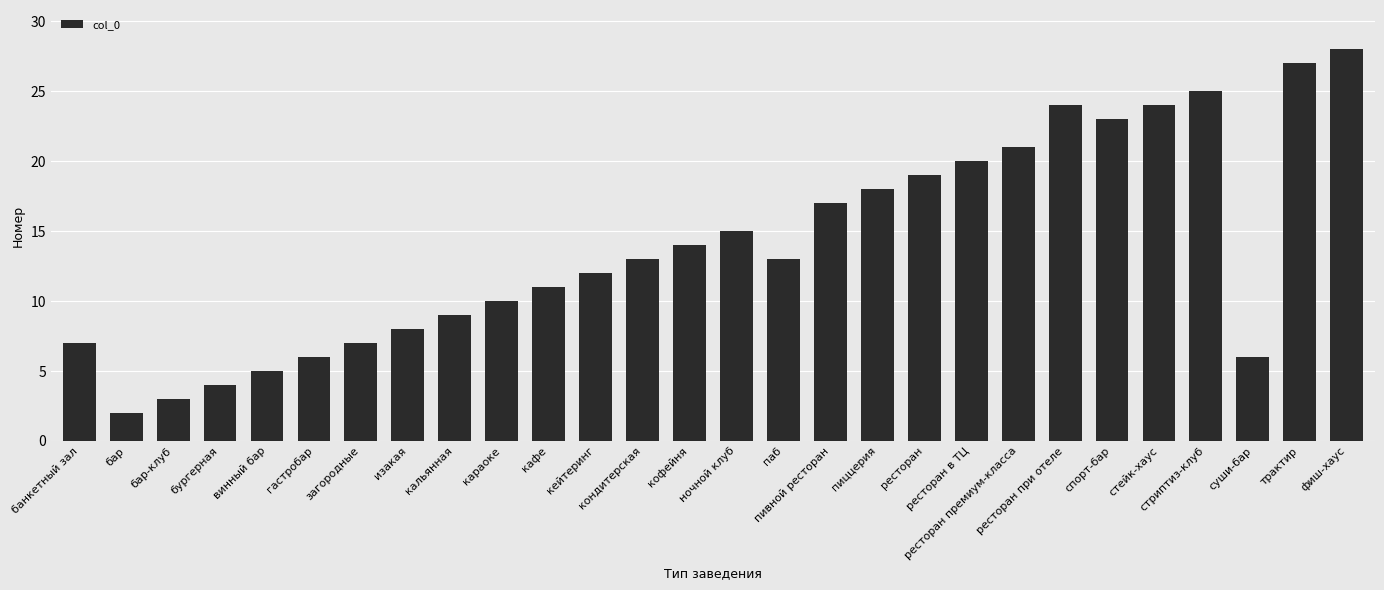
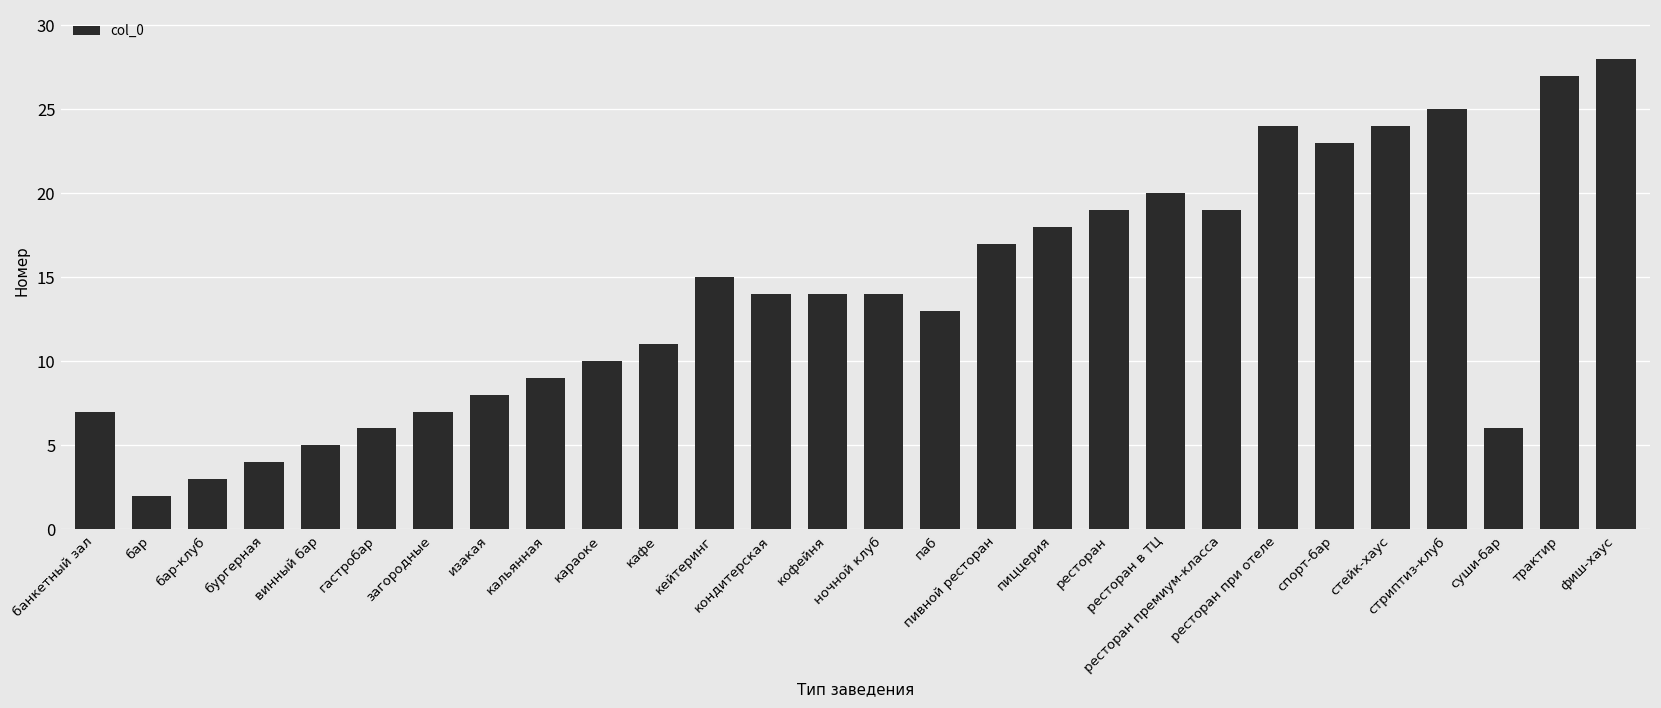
  {
    "банкетный зал": 7,
    "бар": 2,
    "бар-клуб": 3,
    "бургерная": 4,
    "винный бар": 5,
    "гастробар": 6,
    "загородные": 7,
    "изакая": 8,
    "кальянная": 9,
    "караоке": 10,
    "кафе": 11,
-   "кейтеринг": 12,
-   "кондитерская": 13,
+   "кейтеринг": 15,
+   "кондитерская": 14,
    "кофейня": 14,
-   "ночной клуб": 15,
+   "ночной клуб": 14,
    "паб": 13,
    "пивной ресторан": 17,
    "пиццерия": 18,
    "ресторан": 19,
    "ресторан в ТЦ": 20,
-   "ресторан премиум-класса": 21,
+   "ресторан премиум-класса": 19,
    "ресторан при отеле": 24,
    "спорт-бар": 23,
    "стейк-хаус": 24,
    "стриптиз-клуб": 25,
    "суши-бар": 6,
    "трактир": 27,
    "фиш-хаус": 28
  }
